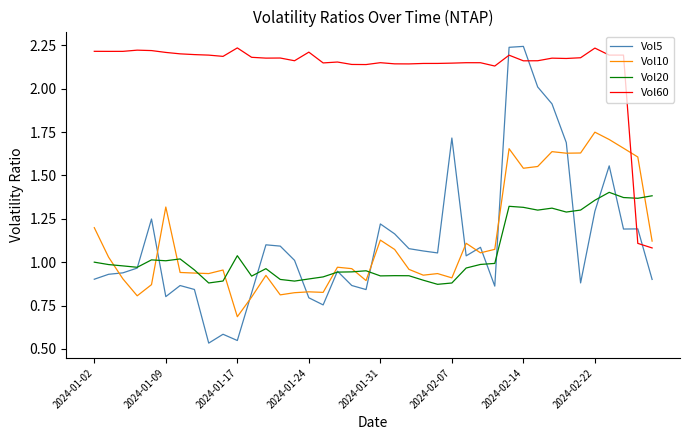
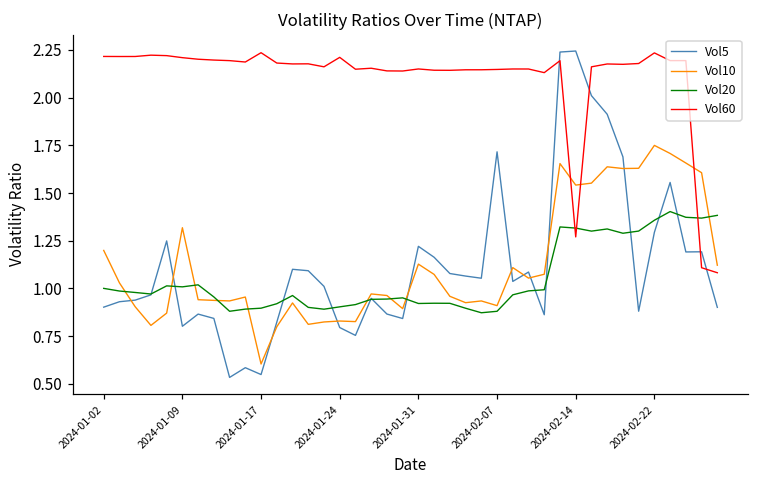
  {
    "Vol5": {
      "2024-01-02": 0.90,
      "2024-01-09": 0.80,
      "2024-01-17": 0.55,
      "2024-01-24": 0.80,
      "2024-01-31": 1.22,
      "2024-02-07": 1.72,
      "2024-02-14": 2.24,
      "2024-02-22": 1.29
    },
    "Vol10": {
      "2024-01-02": 1.20,
      "2024-01-09": 1.32,
-     "2024-01-17": 0.69,
+     "2024-01-17": 0.60,
      "2024-01-24": 0.83,
      "2024-01-31": 1.13,
      "2024-02-07": 0.91,
      "2024-02-14": 1.54,
      "2024-02-22": 1.75
    },
    "Vol20": {
      "2024-01-02": 1.00,
      "2024-01-09": 1.01,
-     "2024-01-17": 1.04,
+     "2024-01-17": 0.90,
      "2024-01-24": 0.90,
      "2024-01-31": 0.92,
      "2024-02-07": 0.88,
      "2024-02-14": 1.32,
      "2024-02-22": 1.36
    },
    "Vol60": {
      "2024-01-02": 2.22,
      "2024-01-09": 2.21,
      "2024-01-17": 2.24,
      "2024-01-24": 2.21,
      "2024-01-31": 2.15,
      "2024-02-07": 2.15,
-     "2024-02-14": 2.16,
+     "2024-02-14": 1.27,
      "2024-02-22": 2.23
    }
  }
